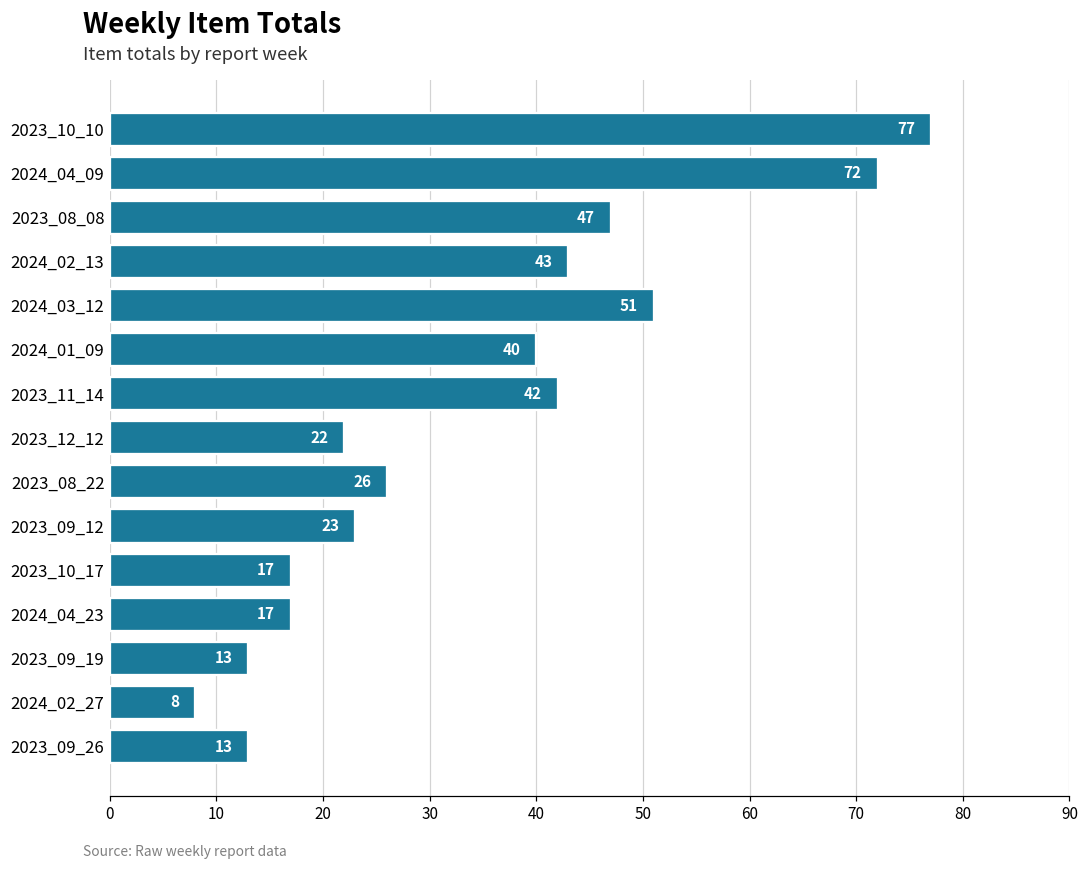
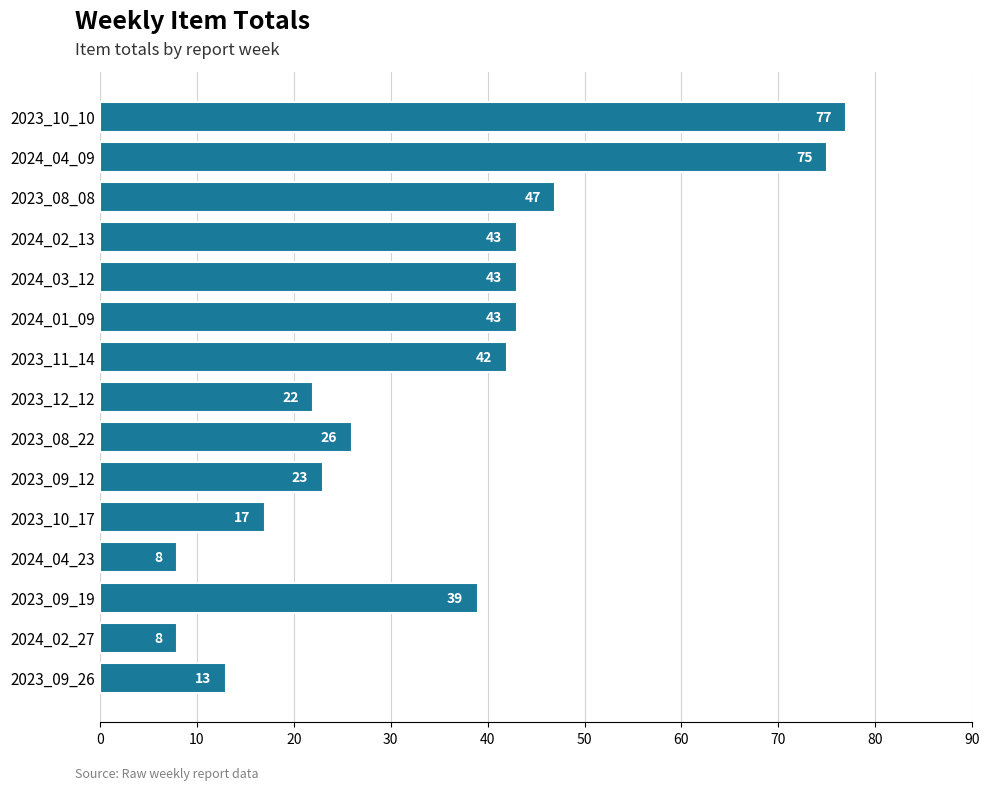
  {
    "2023_10_10": 77,
-   "2024_04_09": 72,
+   "2024_04_09": 75,
    "2023_08_08": 47,
    "2024_02_13": 43,
-   "2024_03_12": 51,
-   "2024_01_09": 40,
+   "2024_03_12": 43,
+   "2024_01_09": 43,
    "2023_11_14": 42,
    "2023_12_12": 22,
    "2023_08_22": 26,
    "2023_09_12": 23,
    "2023_10_17": 17,
-   "2024_04_23": 17,
-   "2023_09_19": 13,
+   "2024_04_23": 8,
+   "2023_09_19": 39,
    "2024_02_27": 8,
    "2023_09_26": 13
  }
